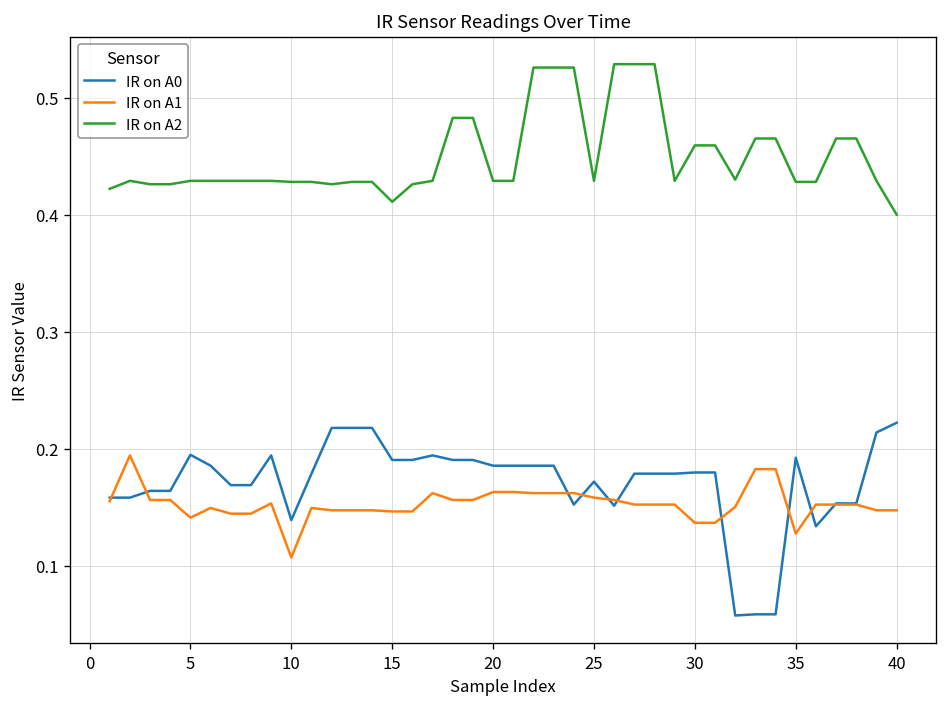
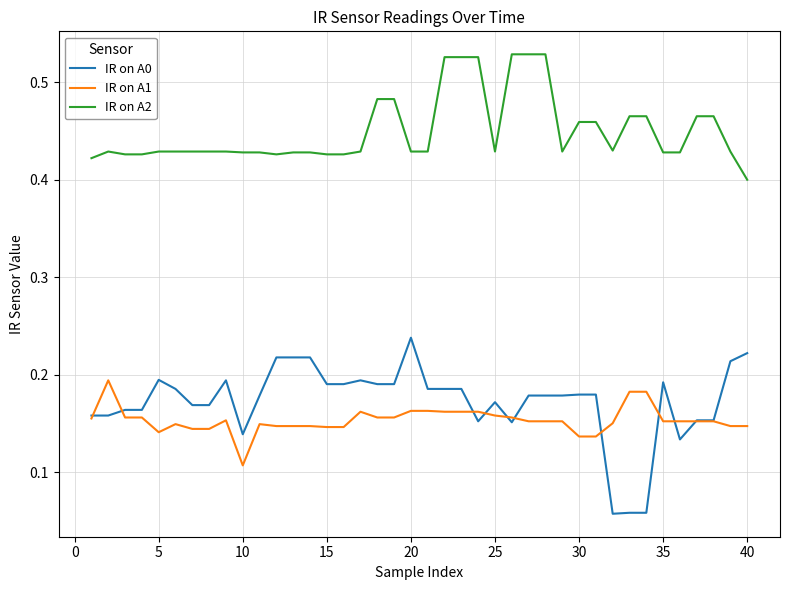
  {
    "IR on A0": {
      "5": 0.20,
      "10": 0.14,
      "15": 0.19,
-     "20": 0.19,
+     "20": 0.24,
      "25": 0.17,
      "30": 0.18,
      "35": 0.19,
      "40": 0.22
    },
    "IR on A1": {
      "5": 0.14,
      "10": 0.11,
      "15": 0.15,
      "20": 0.16,
      "25": 0.16,
      "30": 0.14,
-     "35": 0.13,
+     "35": 0.15,
      "40": 0.15
    },
    "IR on A2": {
      "5": 0.43,
      "10": 0.43,
-     "15": 0.41,
+     "15": 0.43,
      "20": 0.43,
      "25": 0.43,
      "30": 0.46,
      "35": 0.43,
      "40": 0.40
    }
  }
